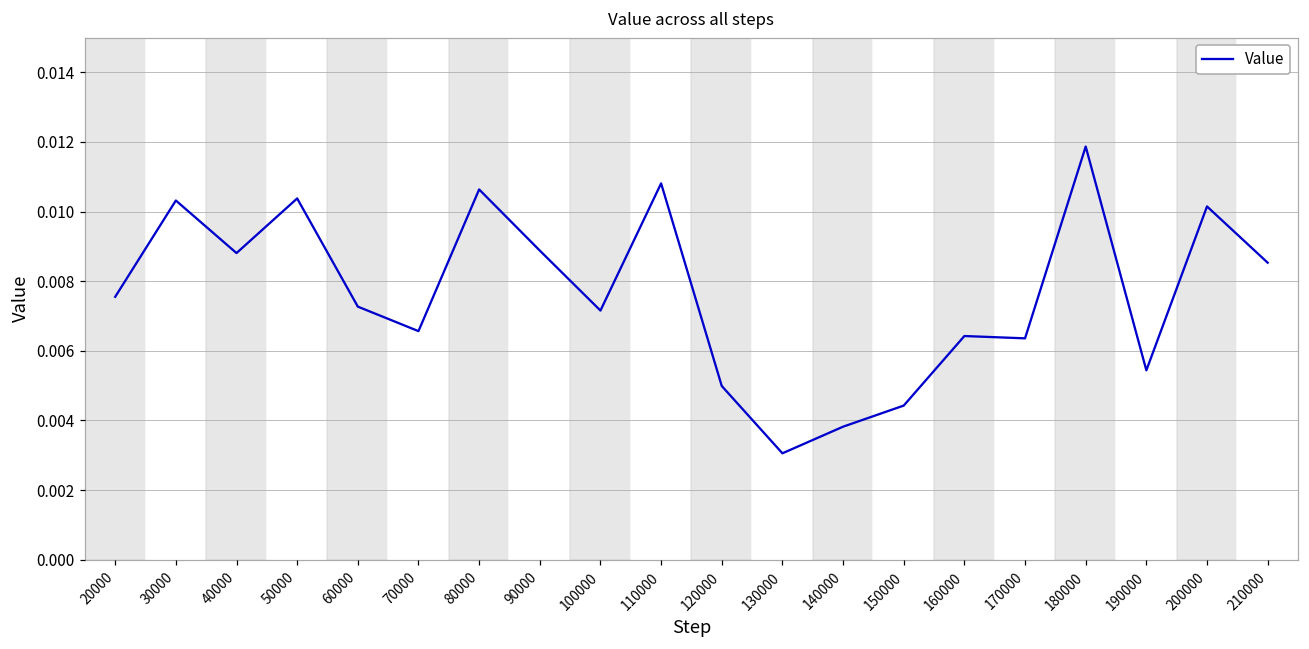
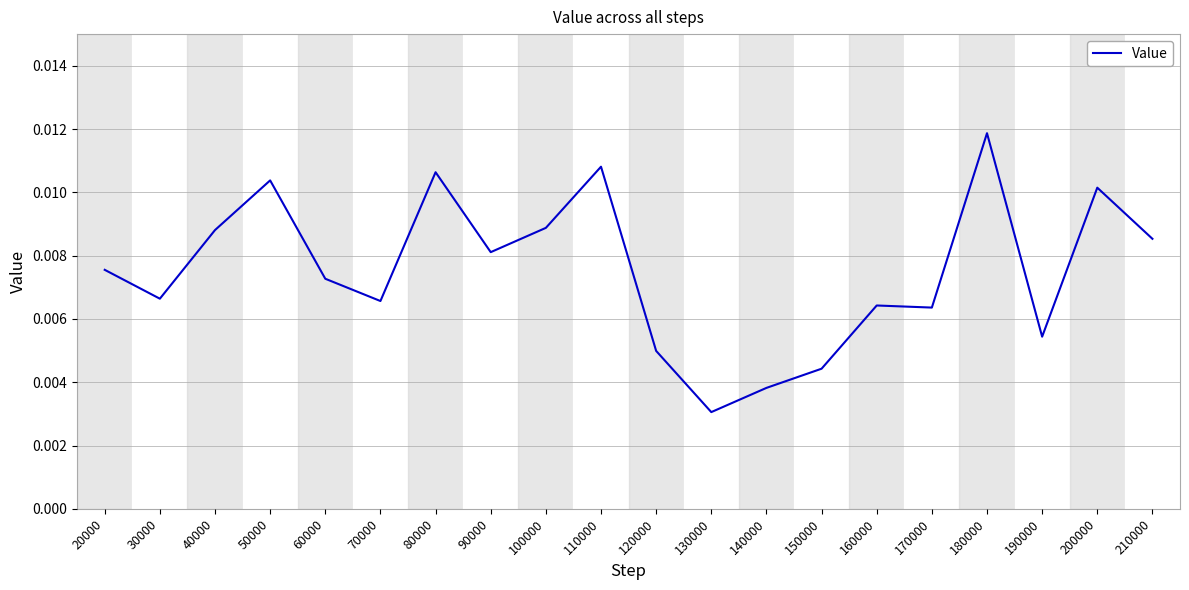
  {
    "20000": 0.0076,
-   "30000": 0.0103,
+   "30000": 0.0066,
    "40000": 0.0088,
    "50000": 0.0104,
    "60000": 0.0073,
    "70000": 0.0066,
    "80000": 0.0106,
-   "90000": 0.0089,
-   "100000": 0.0072,
+   "90000": 0.0081,
+   "100000": 0.0089,
    "110000": 0.0108,
    "120000": 0.0050,
    "130000": 0.0031,
    "140000": 0.0038,
    "150000": 0.0044,
    "160000": 0.0064,
    "170000": 0.0064,
    "180000": 0.0119,
    "190000": 0.0054,
    "200000": 0.0101,
    "210000": 0.0085
  }
